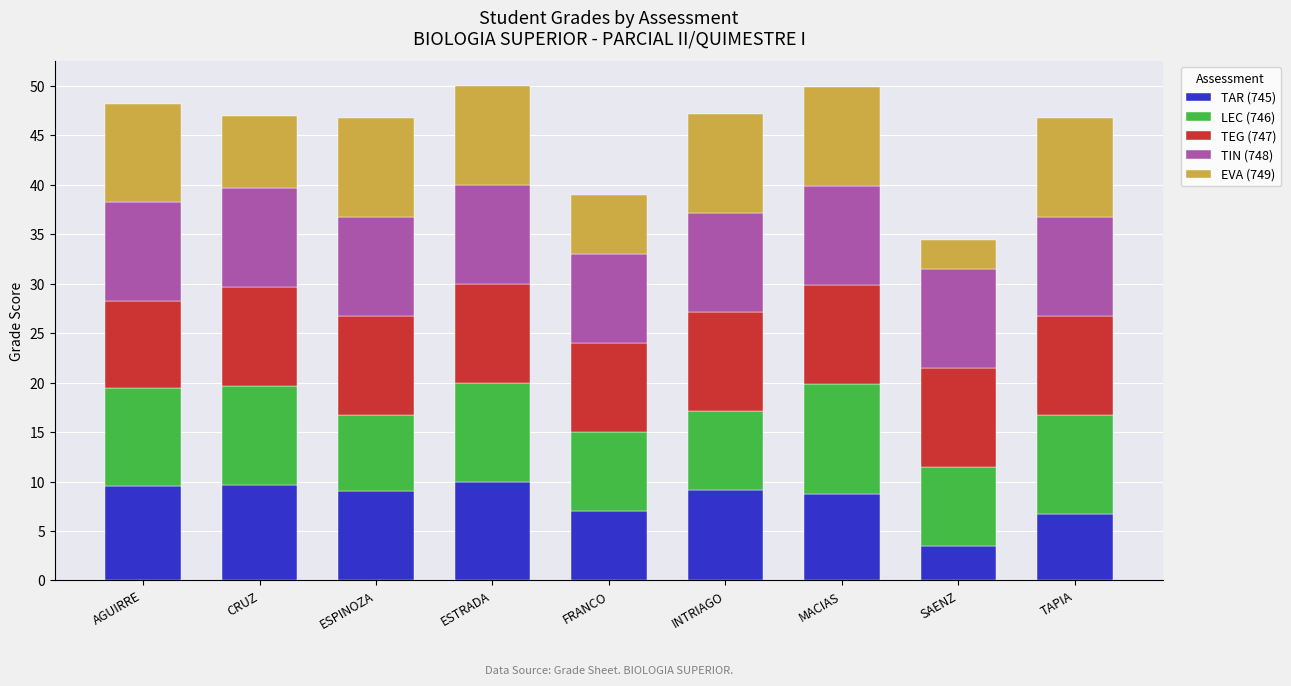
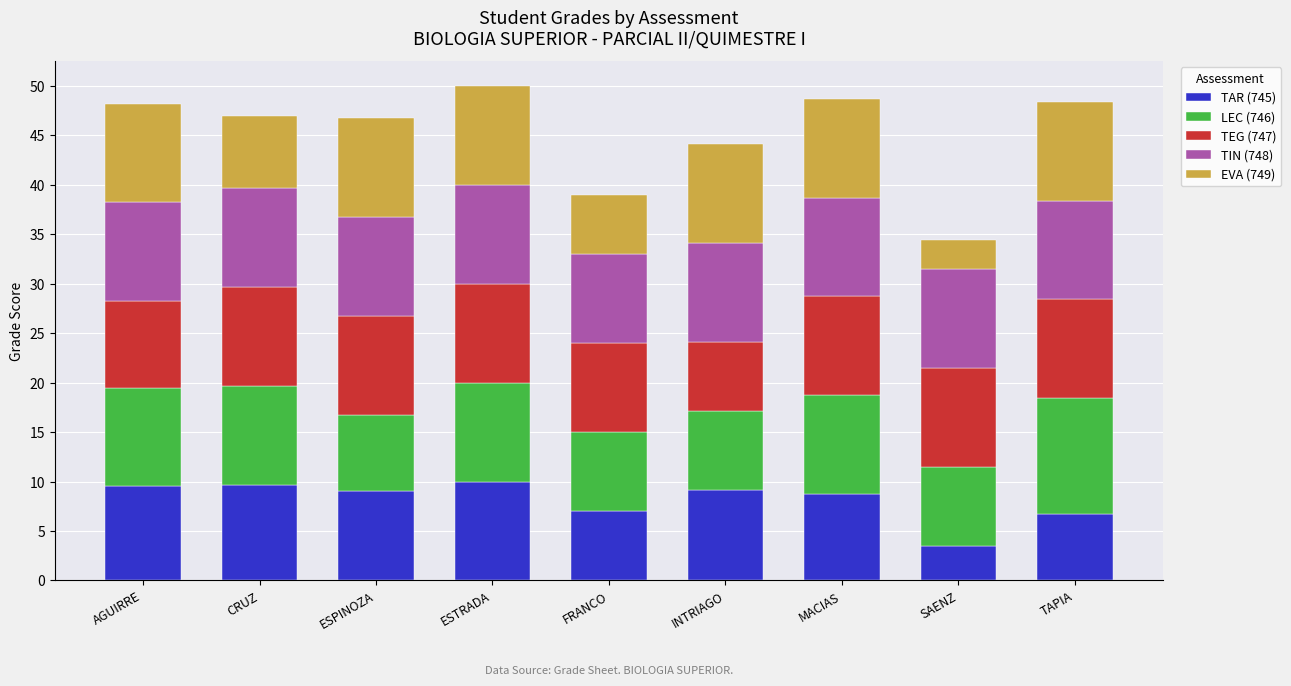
  {
    "TAR (745)": {
      "AGUIRRE": 10,
      "CRUZ": 10,
      "ESPINOZA": 9,
      "ESTRADA": 10,
      "FRANCO": 7,
      "INTRIAGO": 9,
      "MACIAS": 9,
      "SAENZ": 4,
      "TAPIA": 7
    },
    "LEC (746)": {
      "AGUIRRE": 10,
      "CRUZ": 10,
      "ESPINOZA": 8,
      "ESTRADA": 10,
      "FRANCO": 8,
      "INTRIAGO": 8,
-     "MACIAS": 11,
+     "MACIAS": 10,
      "SAENZ": 8,
-     "TAPIA": 10
+     "TAPIA": 12
    },
    "TEG (747)": {
      "AGUIRRE": 9,
      "CRUZ": 10,
      "ESPINOZA": 10,
      "ESTRADA": 10,
      "FRANCO": 9,
-     "INTRIAGO": 10,
+     "INTRIAGO": 7,
      "MACIAS": 10,
      "SAENZ": 10,
      "TAPIA": 10
    },
    "TIN (748)": {
      "AGUIRRE": 10,
      "CRUZ": 10,
      "ESPINOZA": 10,
      "ESTRADA": 10,
      "FRANCO": 9,
      "INTRIAGO": 10,
      "MACIAS": 10,
      "SAENZ": 10,
      "TAPIA": 10
    },
    "EVA (749)": {
      "AGUIRRE": 10,
      "CRUZ": 7,
      "ESPINOZA": 10,
      "ESTRADA": 10,
      "FRANCO": 6,
      "INTRIAGO": 10,
      "MACIAS": 10,
      "SAENZ": 3,
      "TAPIA": 10
    }
  }
